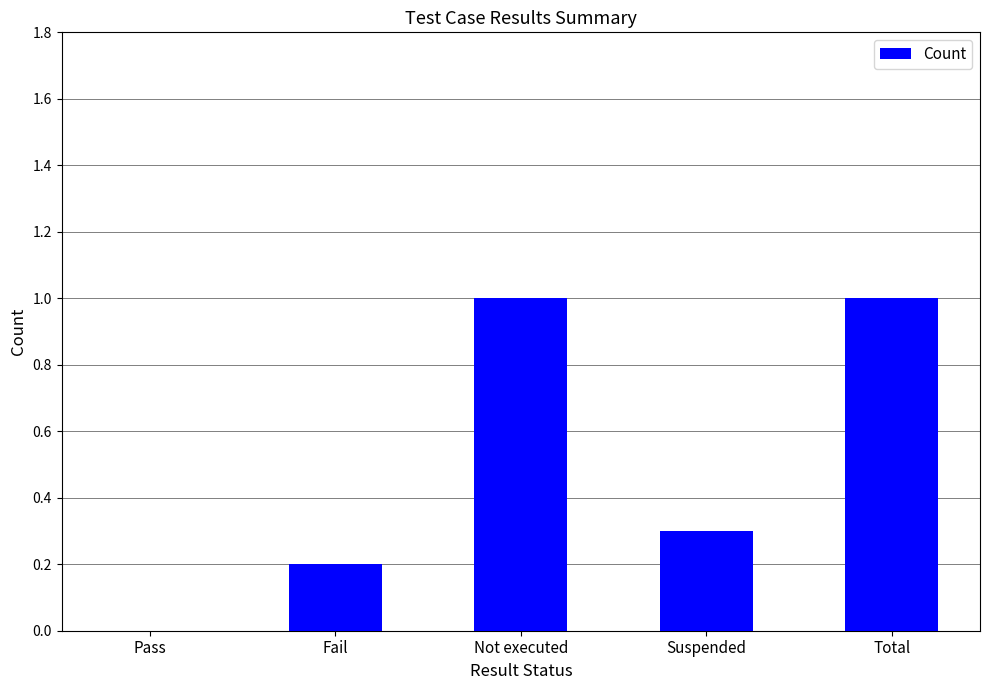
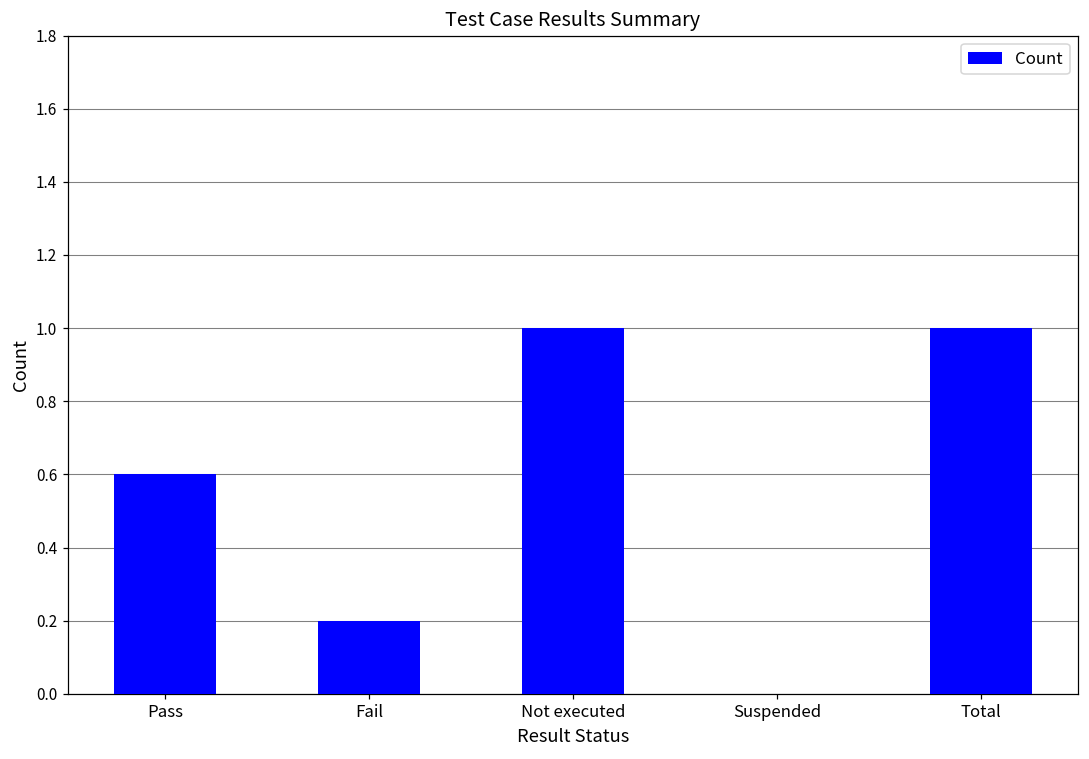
  {
-   "Pass": 0.0,
+   "Pass": 0.6,
    "Fail": 0.2,
    "Not executed": 1.0,
-   "Suspended": 0.3,
+   "Suspended": 0.0,
    "Total": 1.0
  }
